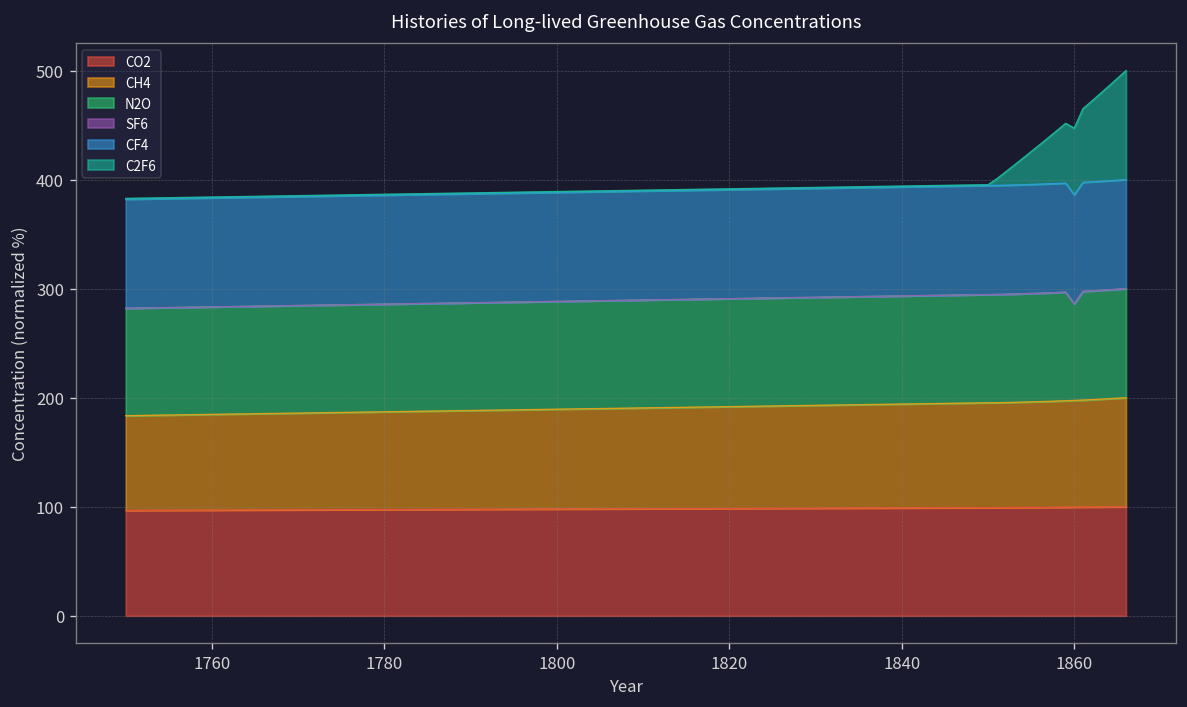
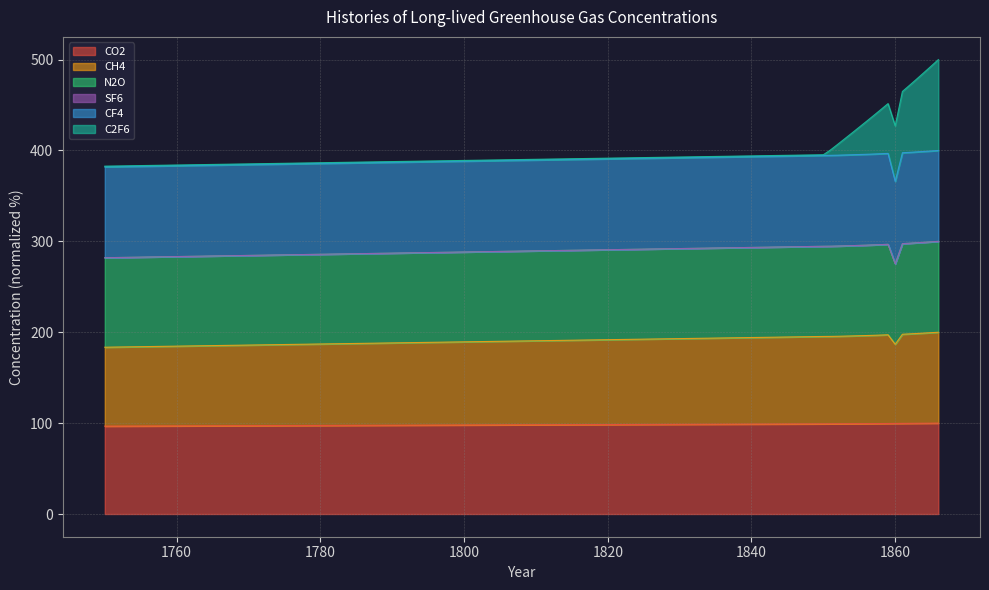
  {
    "CO2": {
      "1860": 100
    },
    "CH4": {
-     "1860": 100
+     "1860": 90
    },
    "CF4": {
-     "1860": 100
+     "1860": 90
    },
    "C2F6": {
      "1860": 60
    }
  }
